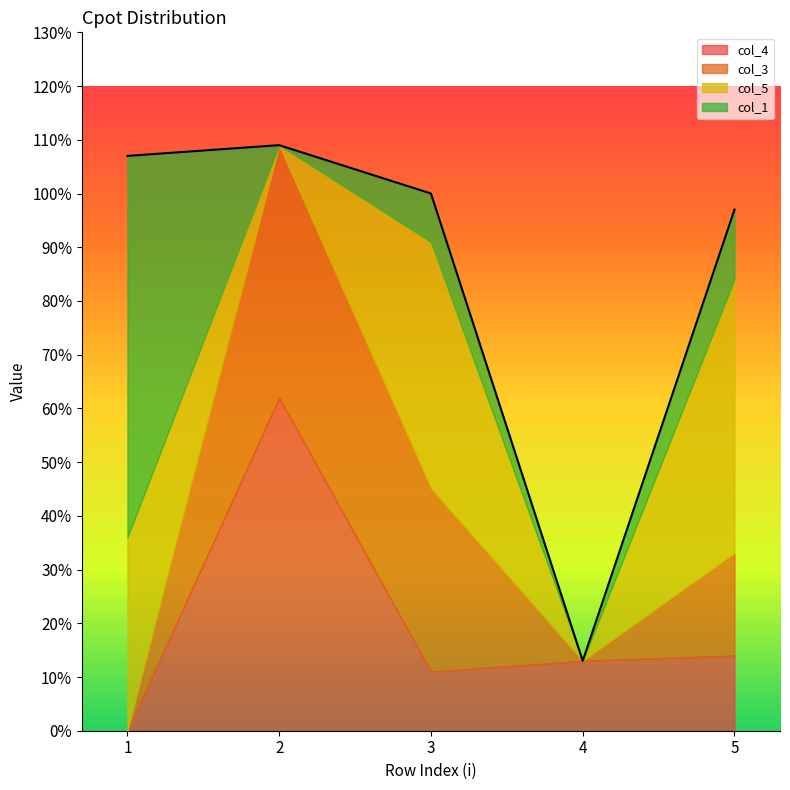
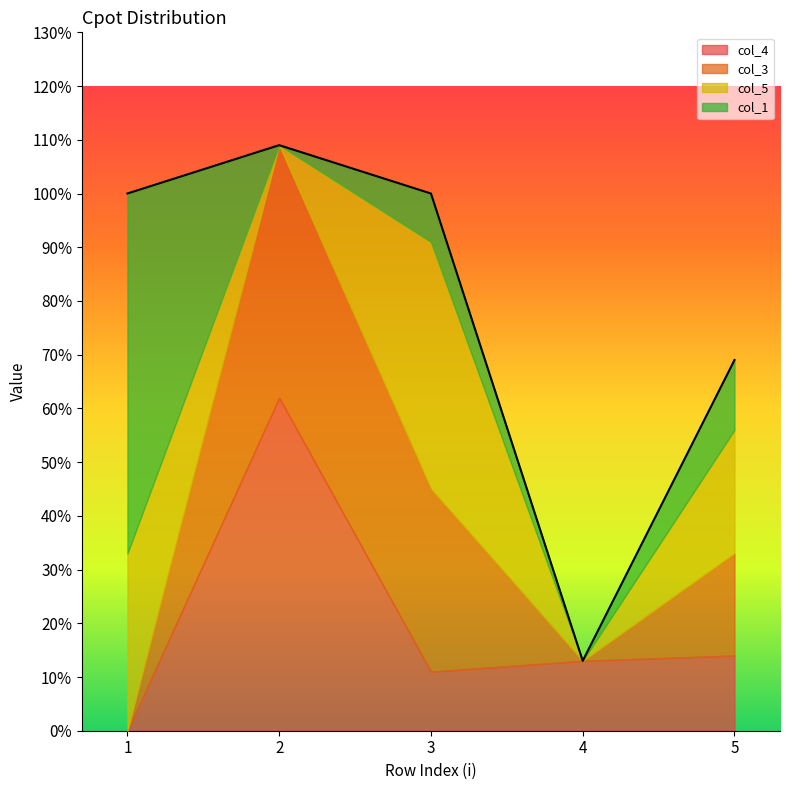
  {
    "col_5": {
-     "1": "36%",
+     "1": "33%",
      "3": "46%",
-     "5": "51%"
+     "5": "23%"
    },
    "col_1": {
-     "1": "71%",
+     "1": "67%",
      "3": "9%",
      "5": "13%"
    }
  }
